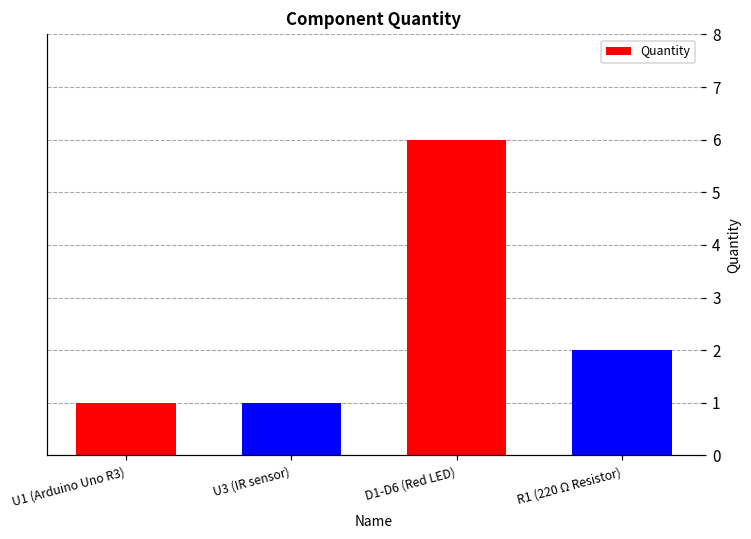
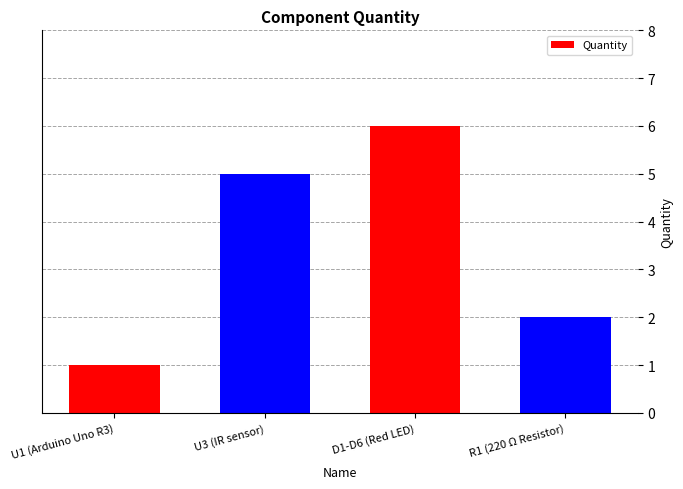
  {
    "U1 (Arduino Uno R3)": 1,
-   "U3 (IR sensor)": 1,
+   "U3 (IR sensor)": 5,
    "D1-D6 (Red LED)": 6,
    "R1 (220 Ω Resistor)": 2
  }
